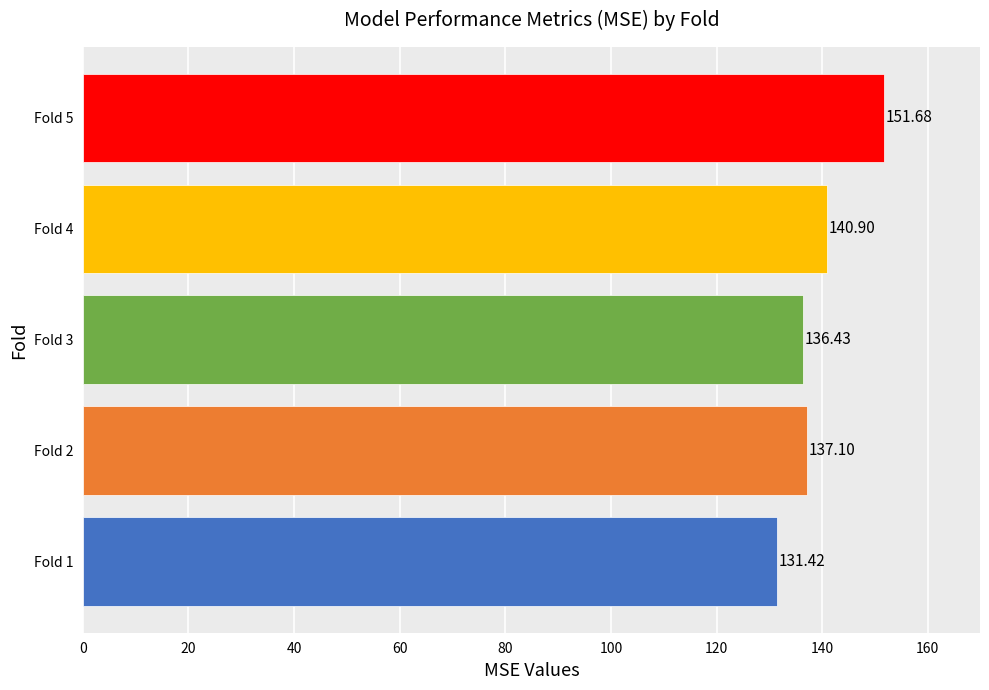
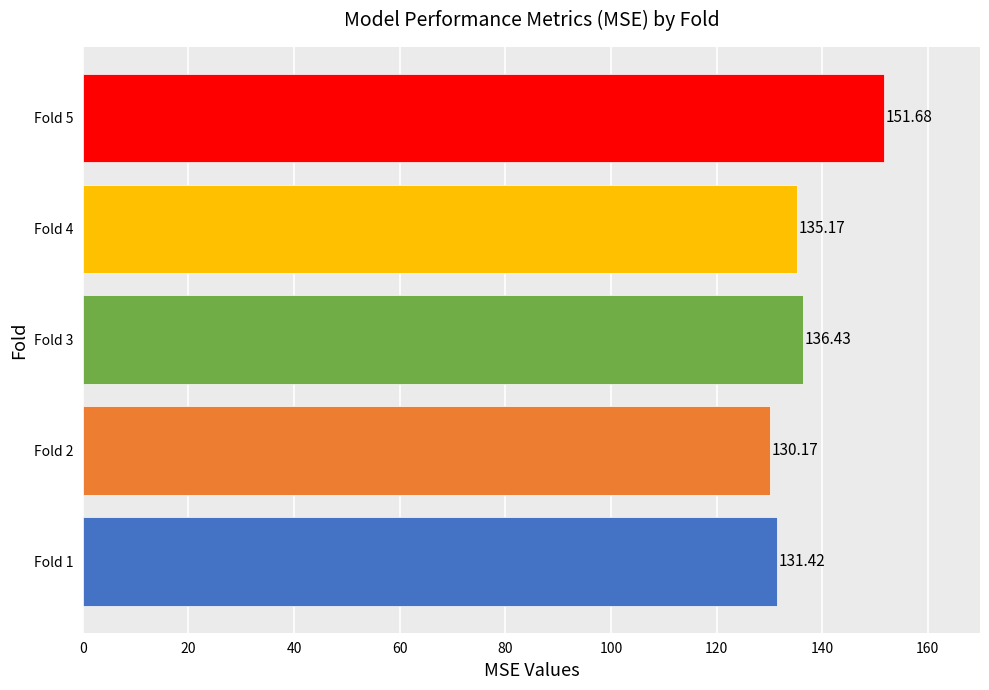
  {
    "Fold 5": 151.68,
-   "Fold 4": 140.90,
+   "Fold 4": 135.17,
    "Fold 3": 136.43,
-   "Fold 2": 137.10,
+   "Fold 2": 130.17,
    "Fold 1": 131.42
  }
